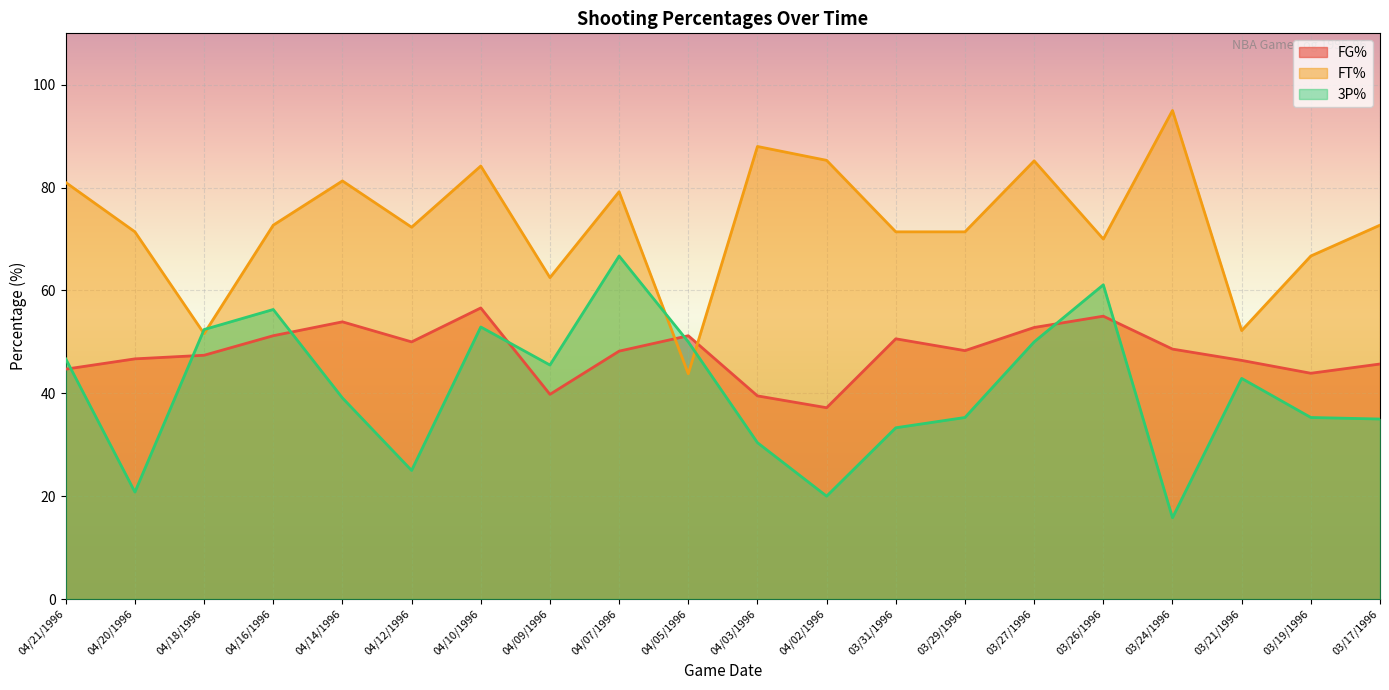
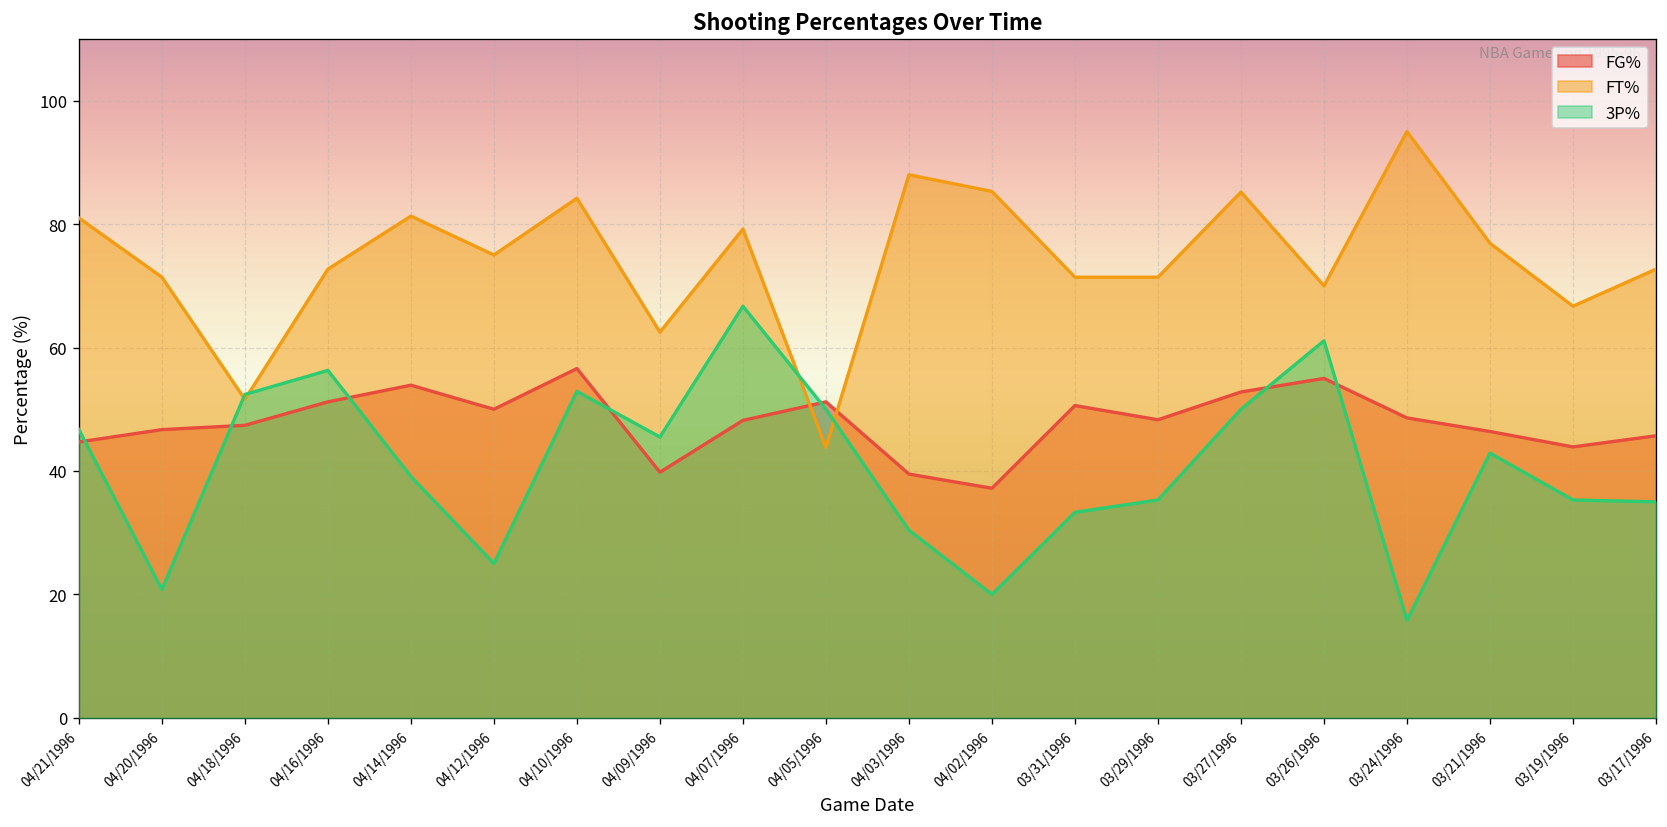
  {
    "FG%": {
      "04/21/1996": 45,
      "04/20/1996": 47,
      "04/18/1996": 47,
      "04/16/1996": 51,
      "04/14/1996": 54,
      "04/12/1996": 50,
      "04/10/1996": 57,
      "04/09/1996": 40,
      "04/07/1996": 48,
      "04/05/1996": 51,
      "04/03/1996": 40,
      "04/02/1996": 37,
      "03/31/1996": 51,
      "03/29/1996": 48,
      "03/27/1996": 53,
      "03/26/1996": 55,
      "03/24/1996": 49,
      "03/21/1996": 46,
      "03/19/1996": 44,
      "03/17/1996": 46
    },
    "FT%": {
      "04/21/1996": 81,
      "04/20/1996": 71,
      "04/18/1996": 52,
      "04/16/1996": 73,
      "04/14/1996": 81,
-     "04/12/1996": 72,
+     "04/12/1996": 75,
      "04/10/1996": 84,
      "04/09/1996": 63,
      "04/07/1996": 79,
      "04/05/1996": 44,
      "04/03/1996": 88,
      "04/02/1996": 85,
      "03/31/1996": 71,
      "03/29/1996": 71,
      "03/27/1996": 85,
      "03/26/1996": 70,
      "03/24/1996": 95,
-     "03/21/1996": 52,
+     "03/21/1996": 77,
      "03/19/1996": 67,
      "03/17/1996": 73
    },
    "3P%": {
      "04/21/1996": 47,
      "04/20/1996": 21,
      "04/18/1996": 52,
      "04/16/1996": 56,
      "04/14/1996": 39,
      "04/12/1996": 25,
      "04/10/1996": 53,
      "04/09/1996": 46,
      "04/07/1996": 67,
      "04/05/1996": 50,
      "04/03/1996": 30,
      "04/02/1996": 20,
      "03/31/1996": 33,
      "03/29/1996": 35,
      "03/27/1996": 50,
      "03/26/1996": 61,
      "03/24/1996": 16,
      "03/21/1996": 43,
      "03/19/1996": 35,
      "03/17/1996": 35
    }
  }
